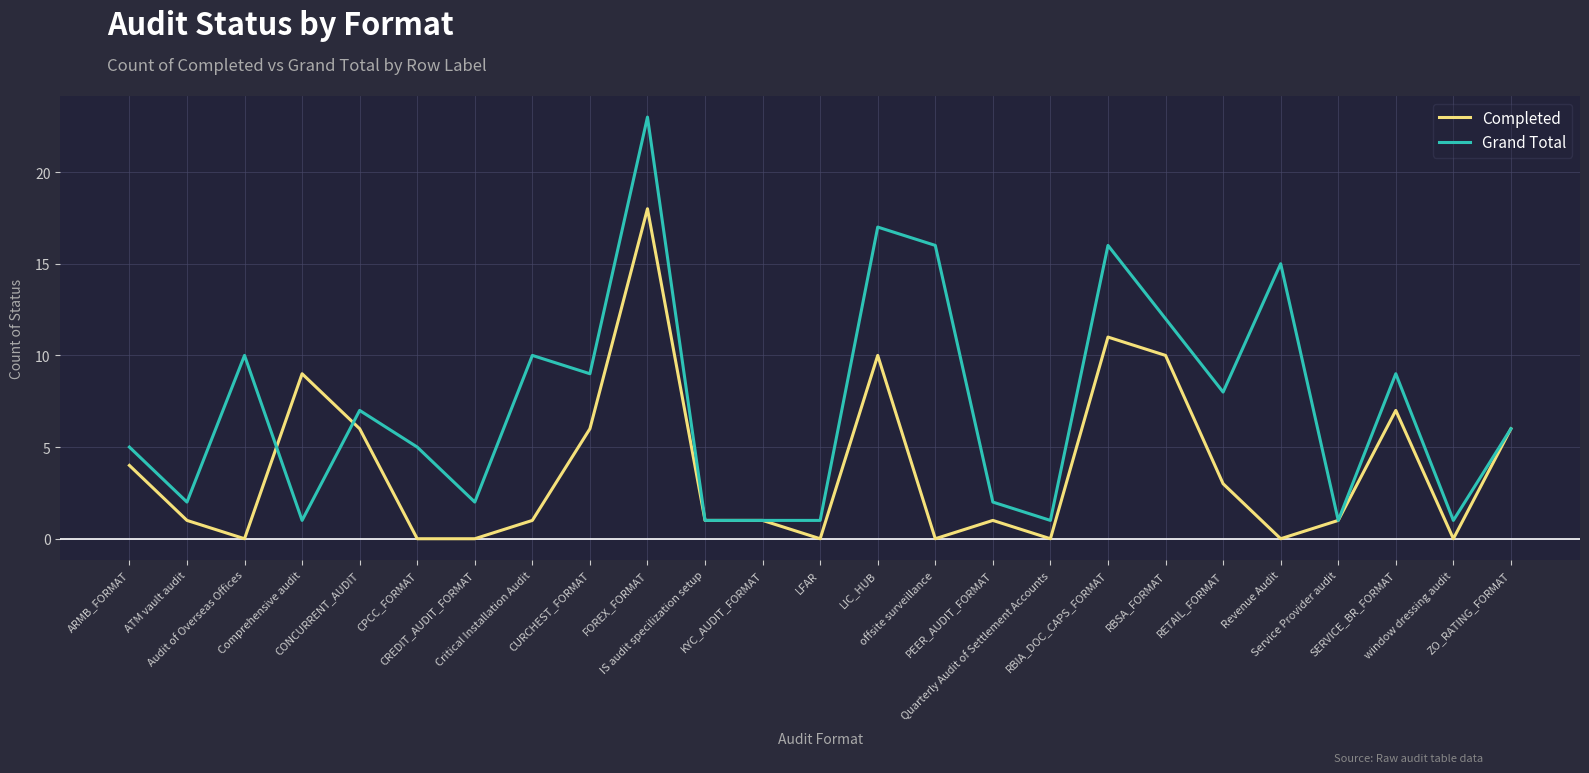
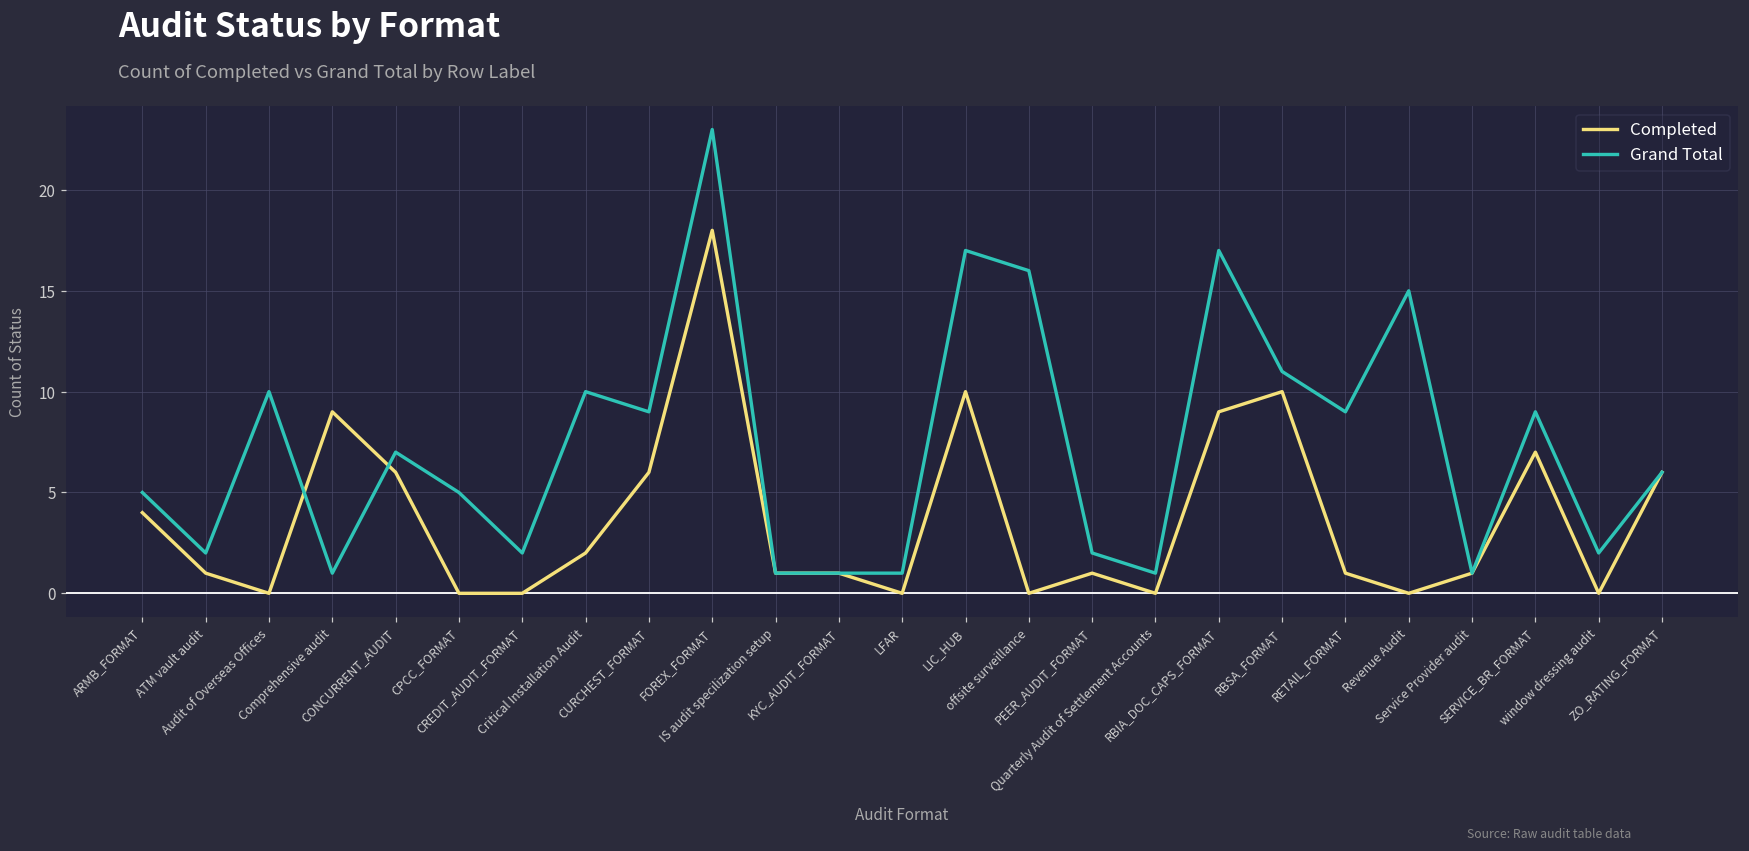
  {
    "Completed": {
      "ARMB_FORMAT": 4,
      "ATM vault audit": 1,
      "Audit of Overseas Offices": 0,
      "Comprehensive audit": 9,
      "CONCURRENT_AUDIT": 6,
      "CPCC_FORMAT": 0,
      "CREDIT_AUDIT_FORMAT": 0,
-     "Critical Installation Audit": 1,
+     "Critical Installation Audit": 2,
      "CURCHEST_FORMAT": 6,
      "FOREX_FORMAT": 18,
      "LFAR": 0,
      "LIC_HUB": 10,
      "offsite surveillance": 0,
      "PEER_AUDIT_FORMAT": 1,
      "Quarterly Audit of Settlement Accounts": 0,
-     "RBIA_DOC_CAPS_FORMAT": 11,
+     "RBIA_DOC_CAPS_FORMAT": 9,
      "RBSA_FORMAT": 10,
-     "RETAIL_FORMAT": 3,
+     "RETAIL_FORMAT": 1,
      "Revenue Audit": 0,
      "SERVICE_BR_FORMAT": 7,
      "window dressing audit": 0
    },
    "Grand Total": {
      "ARMB_FORMAT": 5,
      "ATM vault audit": 2,
      "Audit of Overseas Offices": 10,
      "Comprehensive audit": 1,
      "CONCURRENT_AUDIT": 7,
      "CPCC_FORMAT": 5,
      "CREDIT_AUDIT_FORMAT": 2,
      "Critical Installation Audit": 10,
      "CURCHEST_FORMAT": 9,
      "FOREX_FORMAT": 23,
      "LFAR": 1,
      "LIC_HUB": 17,
      "offsite surveillance": 16,
      "PEER_AUDIT_FORMAT": 2,
      "Quarterly Audit of Settlement Accounts": 1,
-     "RBIA_DOC_CAPS_FORMAT": 16,
-     "RBSA_FORMAT": 12,
-     "RETAIL_FORMAT": 8,
+     "RBIA_DOC_CAPS_FORMAT": 17,
+     "RBSA_FORMAT": 11,
+     "RETAIL_FORMAT": 9,
      "Revenue Audit": 15,
      "SERVICE_BR_FORMAT": 9,
-     "window dressing audit": 1
+     "window dressing audit": 2
    }
  }
